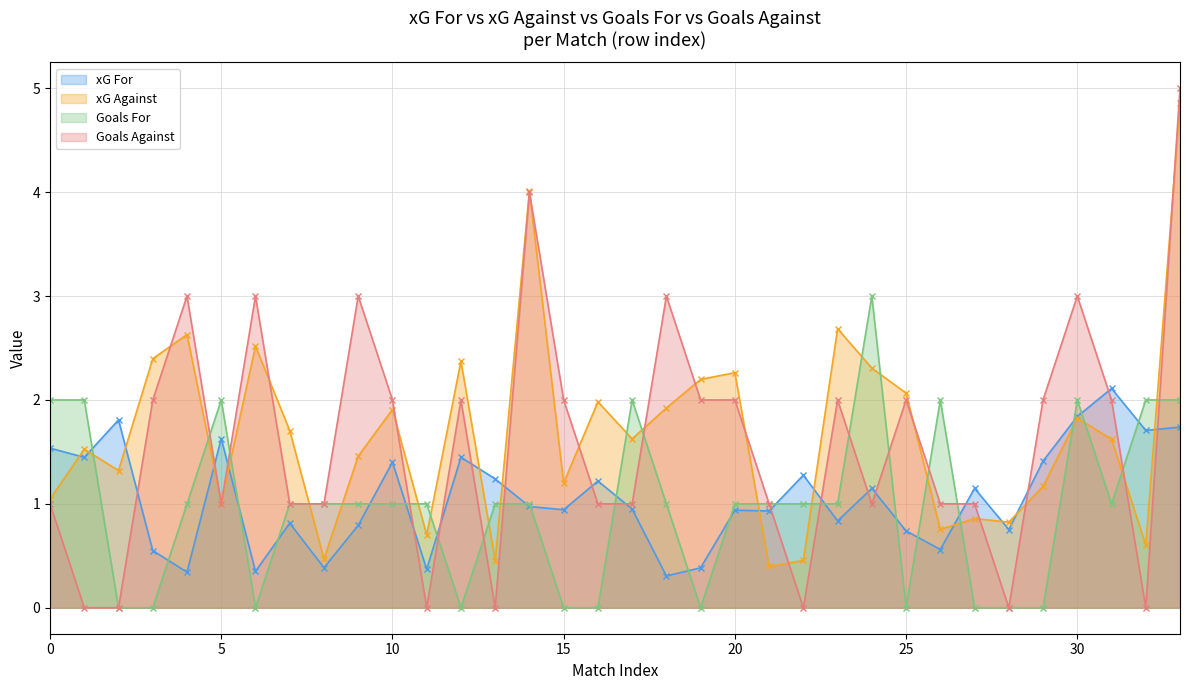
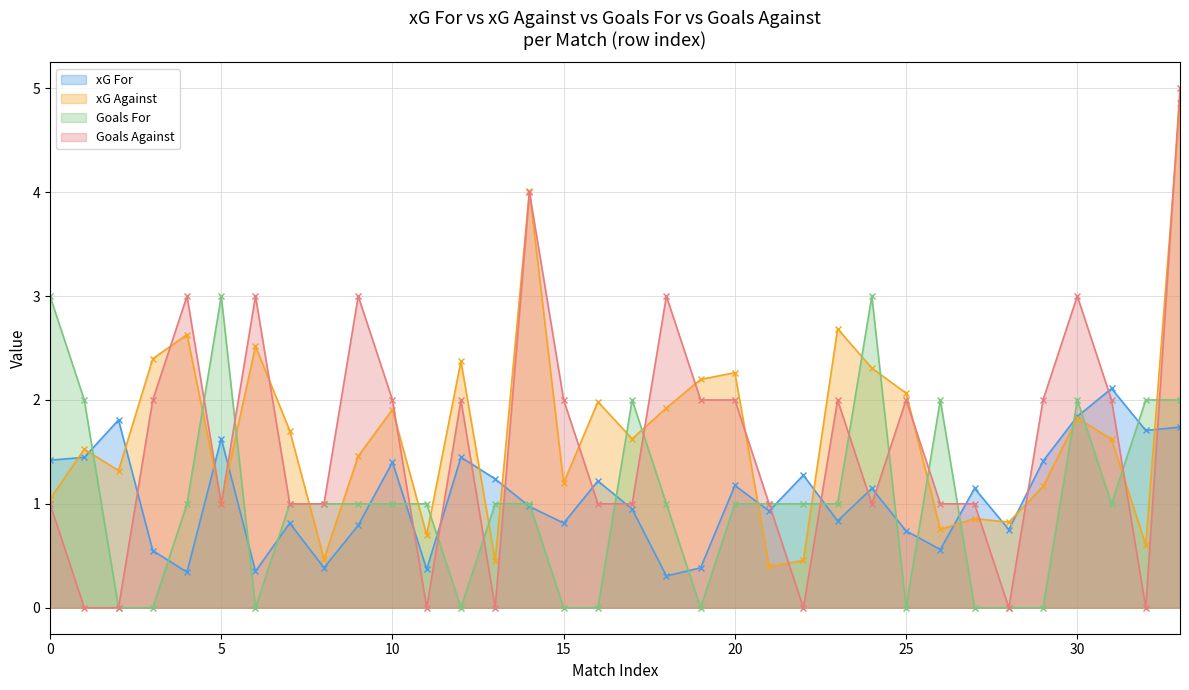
  {
    "xG For": {
-     "0": 1.54,
+     "0": 1.42,
      "5": 1.63,
      "10": 1.40,
-     "15": 0.94,
-     "20": 0.94,
+     "15": 0.82,
+     "20": 1.18,
      "25": 0.74
    },
    "Goals For": {
-     "0": 2,
-     "5": 2,
+     "0": 3,
+     "5": 3,
      "10": 1,
      "15": 0,
      "20": 1,
      "25": 0,
      "30": 2
    }
  }
